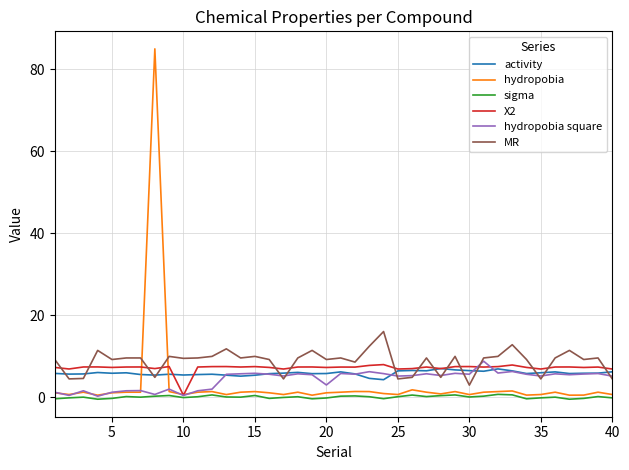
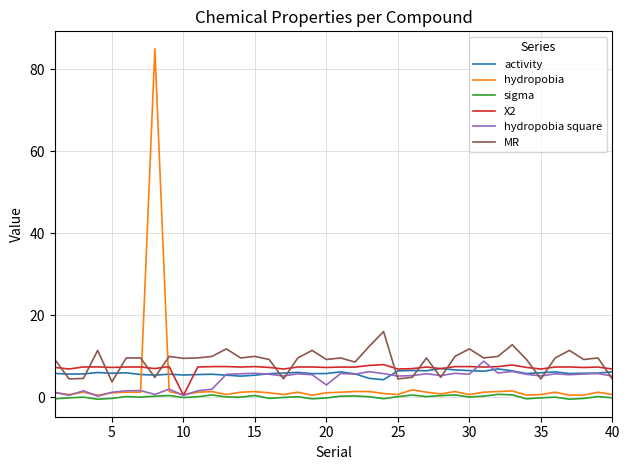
  {
    "activity": {
      "5": 6,
      "10": 5,
      "20": 6,
      "30": 7,
      "35": 6,
      "40": 6
    },
    "hydropobia": {
      "15": 1,
      "20": 1,
      "35": 1,
      "40": 1
    },
    "sigma": {
      "5": 0,
      "15": 0,
      "20": 0,
      "35": 0,
      "40": 0
    },
    "X2": {
      "5": 7,
      "15": 8,
      "20": 7,
      "30": 8,
      "35": 7,
      "40": 7
    },
    "hydropobia square": {
      "20": 3,
      "25": 5,
      "30": 6,
      "35": 5,
      "40": 5
    },
    "MR": {
-     "5": 9,
+     "5": 4,
      "10": 10,
      "15": 10,
      "20": 9,
      "25": 5,
-     "30": 3,
+     "30": 12,
      "35": 5,
      "40": 5
    }
  }
